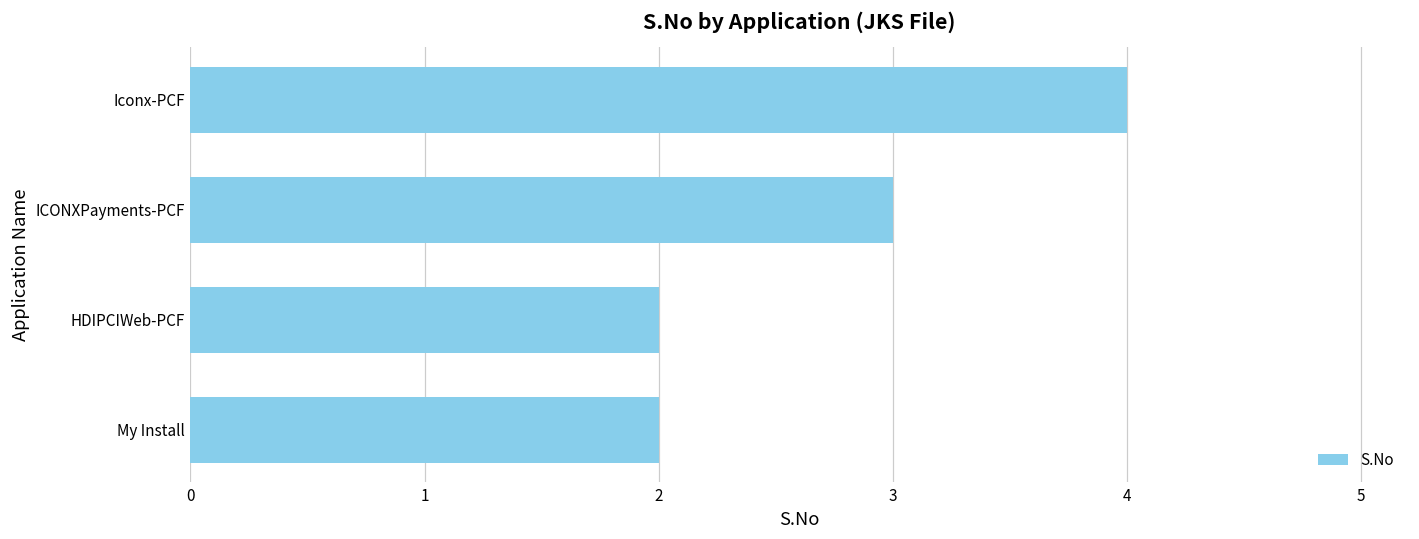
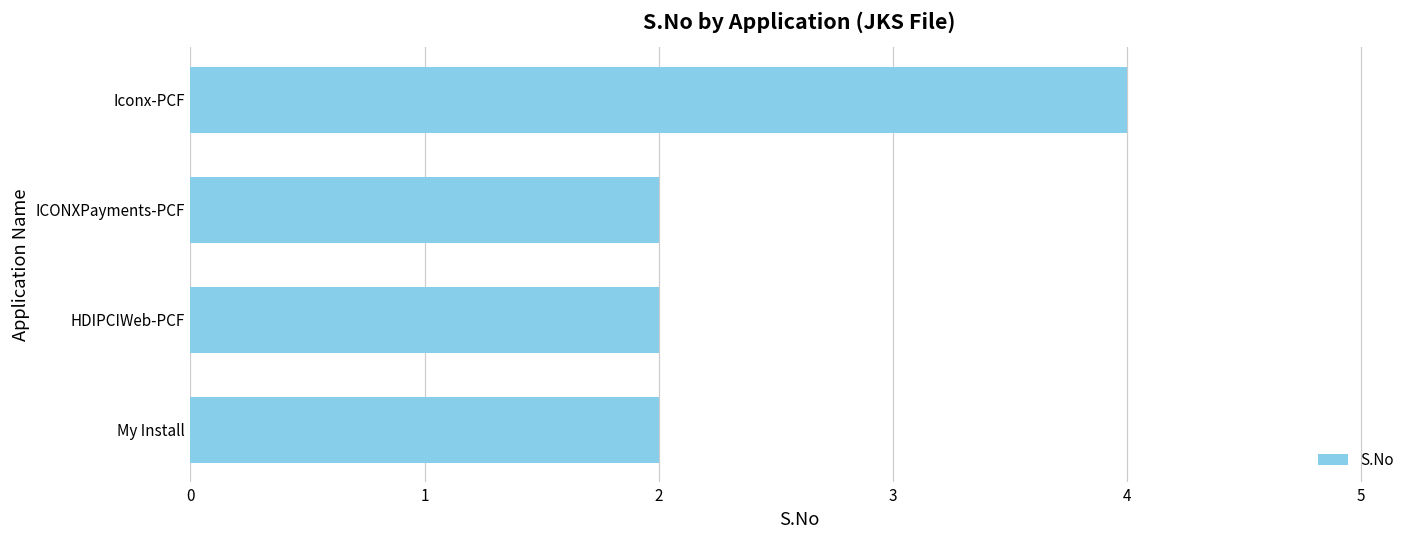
  {
    "Iconx-PCF": 4,
-   "ICONXPayments-PCF": 3,
+   "ICONXPayments-PCF": 2,
    "HDIPCIWeb-PCF": 2,
    "My Install": 2
  }
